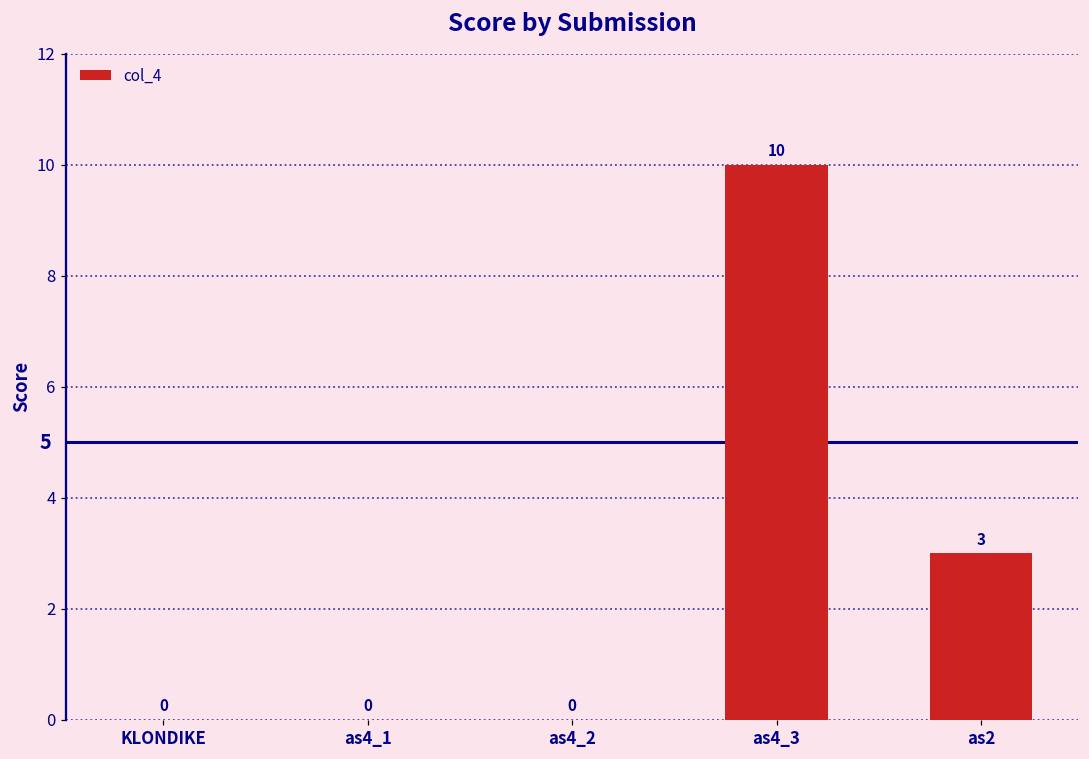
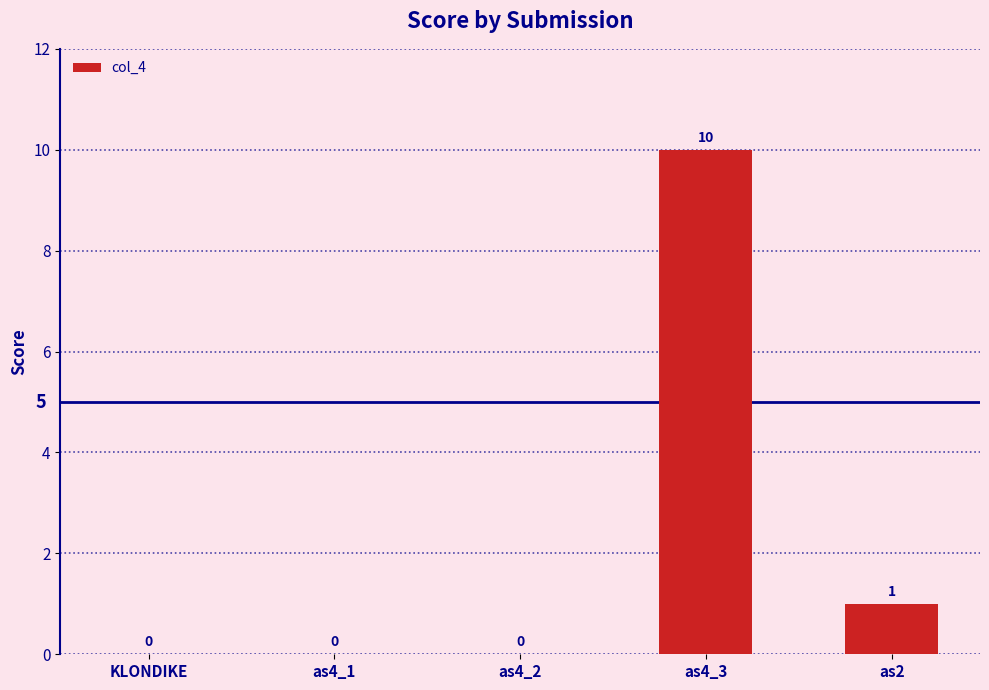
  {
    "KLONDIKE": 0,
    "as4_1": 0,
    "as4_2": 0,
    "as4_3": 10,
-   "as2": 3
+   "as2": 1
  }
